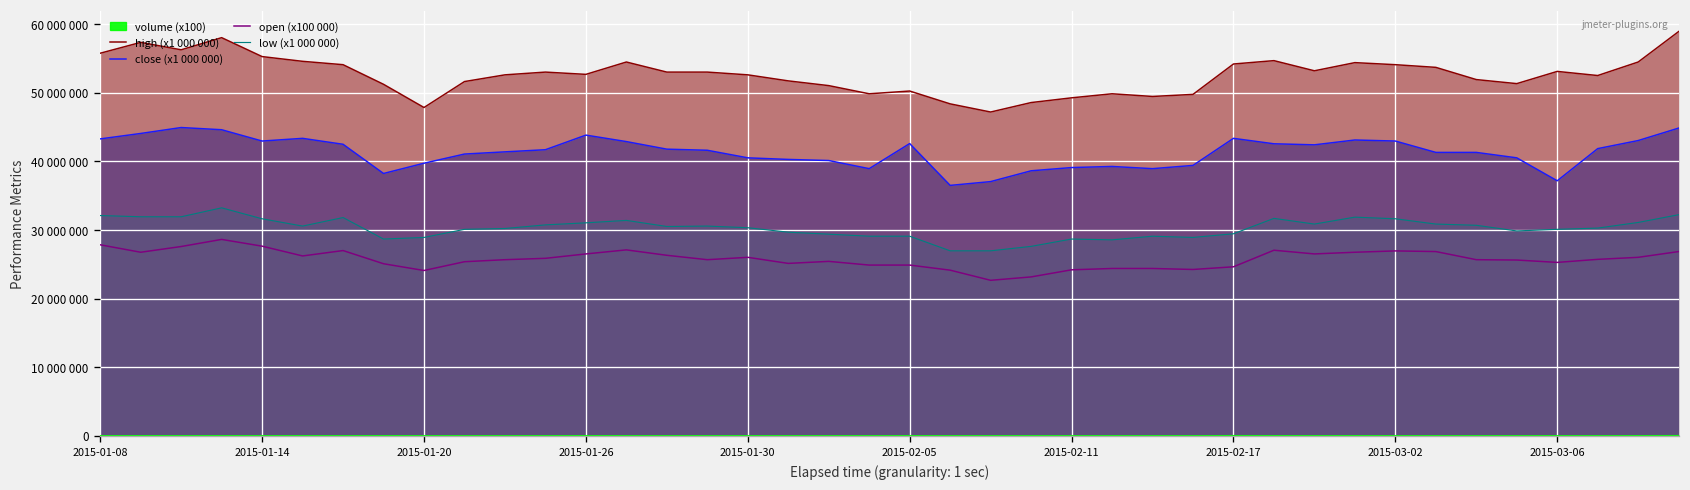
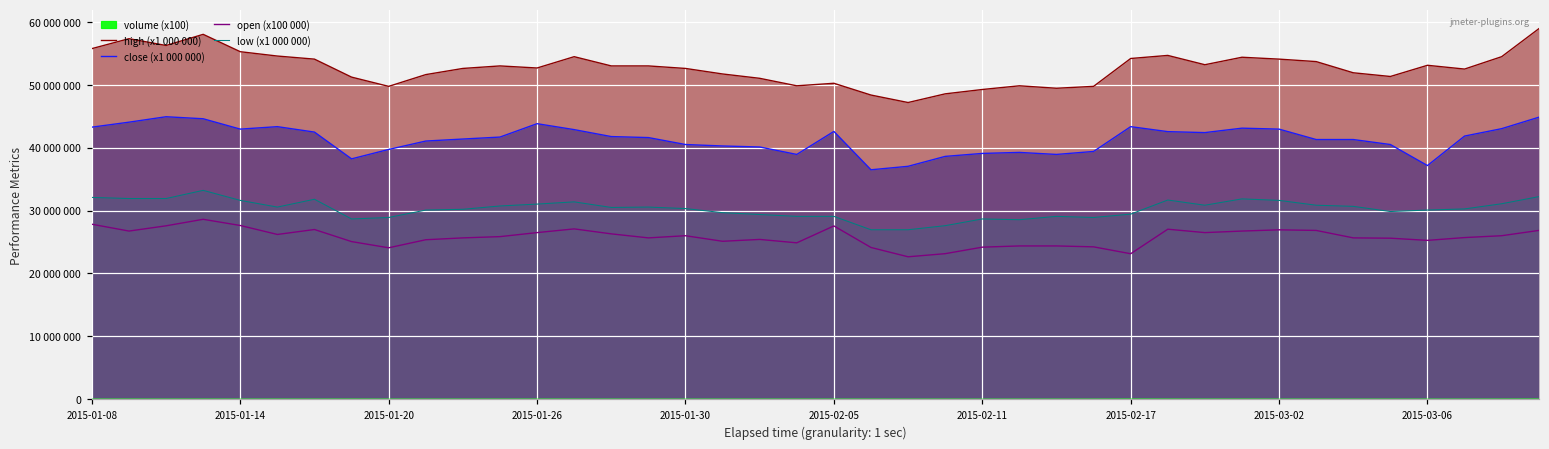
  {
    "volume (x100)": {
      "2015-01-08": 0,
      "2015-01-14": 0,
      "2015-01-20": 0,
      "2015-01-26": 0,
      "2015-01-30": 0,
      "2015-02-05": 0,
      "2015-02-11": 0,
      "2015-02-17": 0,
      "2015-03-02": 0,
      "2015-03-06": 0
    },
    "high (x1 000 000)": {
      "2015-01-08": 56000000,
      "2015-01-14": 55000000,
-     "2015-01-20": 48000000,
+     "2015-01-20": 50000000,
      "2015-01-26": 53000000,
      "2015-01-30": 53000000,
      "2015-02-05": 50000000,
      "2015-02-11": 49000000,
      "2015-02-17": 54000000,
      "2015-03-02": 54000000,
      "2015-03-06": 53000000
    },
    "close (x1 000 000)": {
      "2015-01-08": 43000000,
      "2015-01-14": 43000000,
      "2015-01-20": 40000000,
      "2015-01-26": 44000000,
      "2015-01-30": 41000000,
      "2015-02-05": 43000000,
      "2015-02-11": 39000000,
      "2015-02-17": 43000000,
      "2015-03-02": 43000000,
      "2015-03-06": 37000000
    },
    "open (x100 000)": {
      "2015-01-08": 28000000,
      "2015-01-14": 28000000,
      "2015-01-20": 24000000,
      "2015-01-26": 27000000,
      "2015-01-30": 26000000,
-     "2015-02-05": 25000000,
+     "2015-02-05": 28000000,
      "2015-02-11": 24000000,
-     "2015-02-17": 25000000,
+     "2015-02-17": 23000000,
      "2015-03-02": 27000000,
      "2015-03-06": 25000000
    },
    "low (x1 000 000)": {
      "2015-01-08": 32000000,
      "2015-01-14": 32000000,
      "2015-01-20": 29000000,
      "2015-01-26": 31000000,
      "2015-01-30": 30000000,
      "2015-02-05": 29000000,
      "2015-02-11": 29000000,
      "2015-02-17": 29000000,
      "2015-03-02": 32000000,
      "2015-03-06": 30000000
    }
  }
